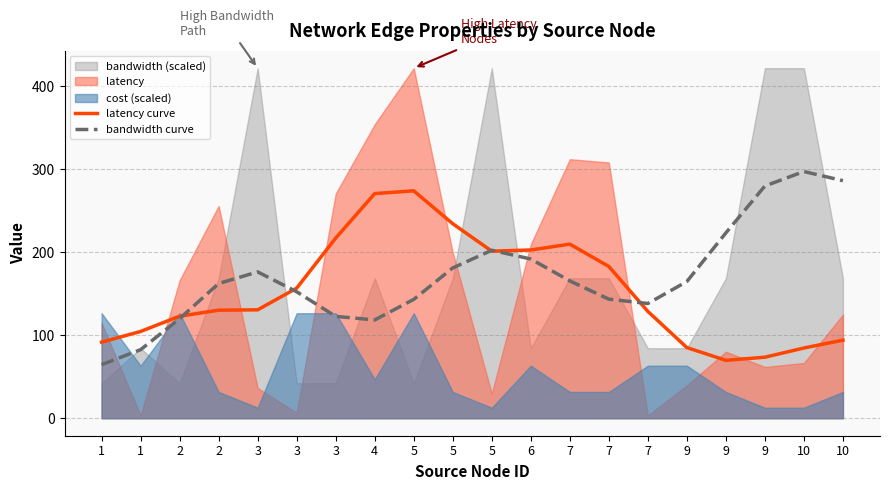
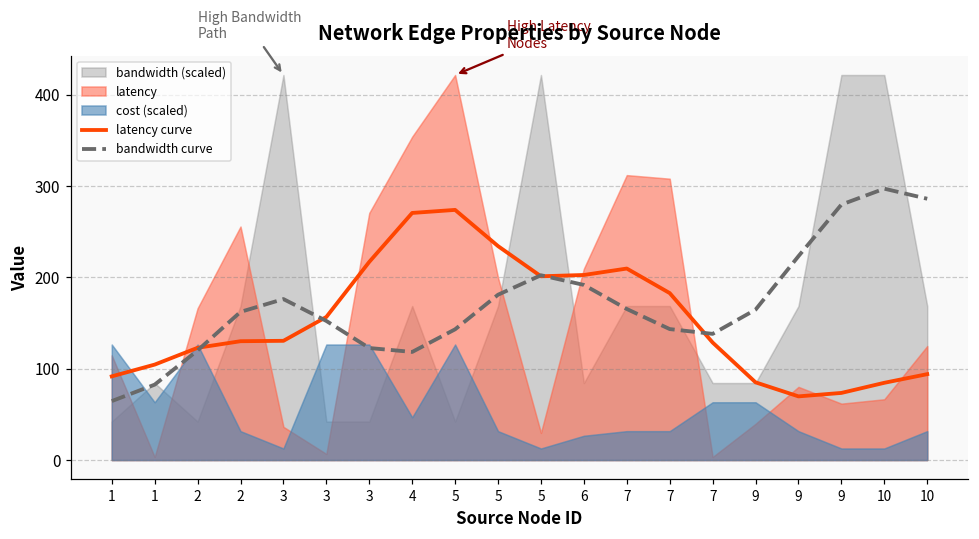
  {
    "latency curve": {
      "4": 270,
      "6": 200
    },
    "latency": {
      "4": 350,
      "6": 210
    },
    "cost (scaled)": {
      "4": 50,
-     "6": 60
+     "6": 30
    }
  }
